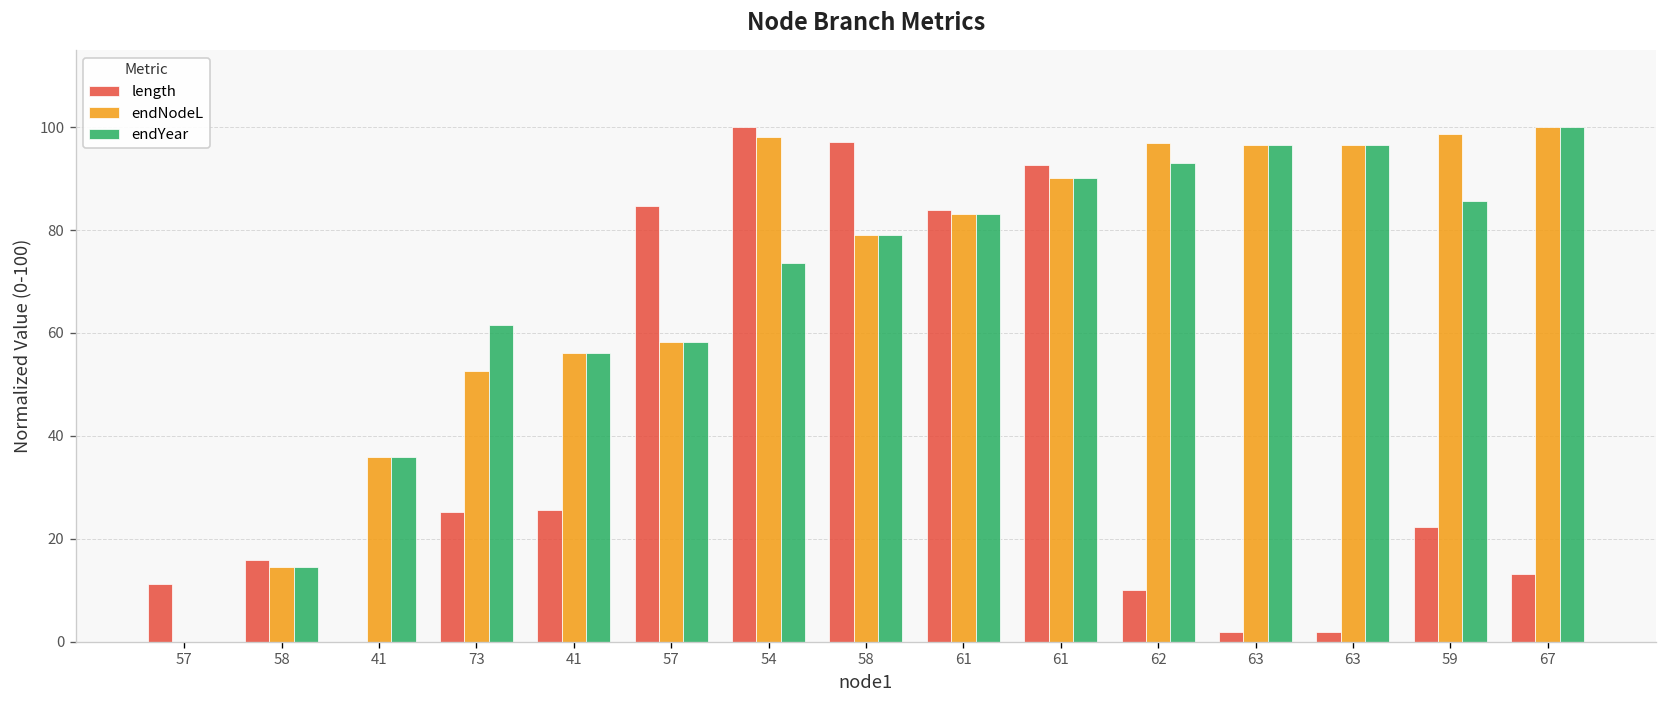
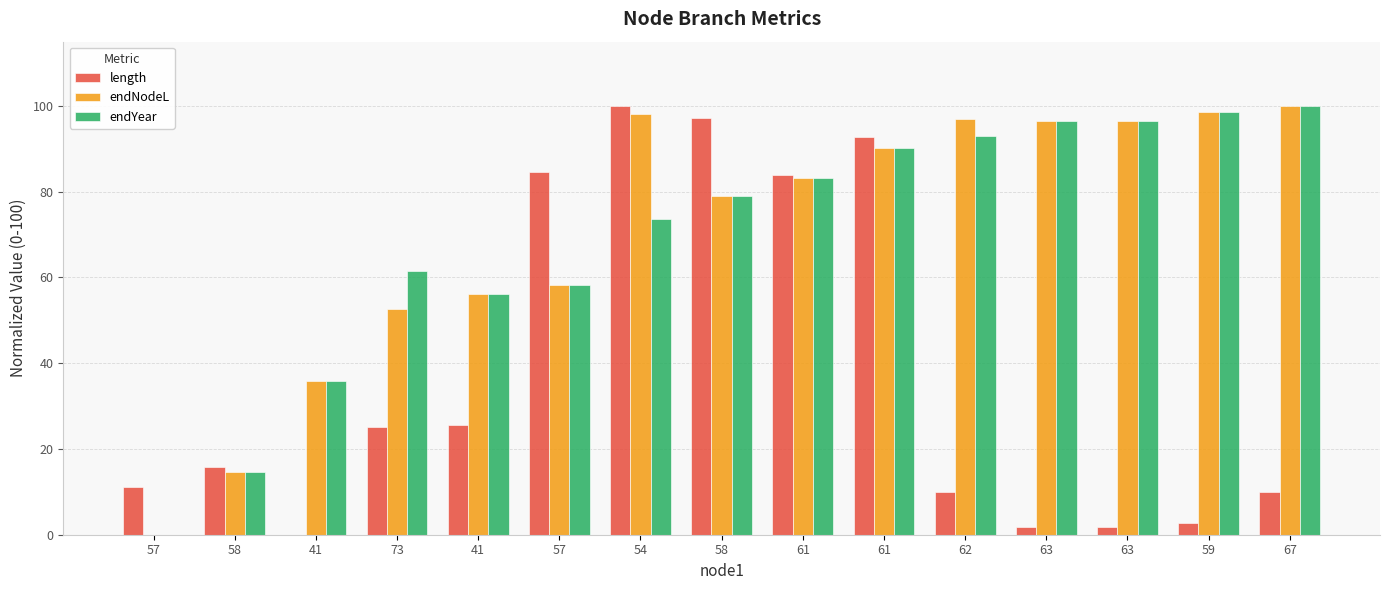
  {
    "length": {
      "73": 25,
      "54": 100,
      "62": 10,
-     "59": 22,
-     "67": 13
+     "59": 3,
+     "67": 10
    },
    "endNodeL": {
      "73": 53,
      "54": 98,
      "62": 97,
      "59": 99,
      "67": 100
    },
    "endYear": {
      "73": 62,
      "54": 74,
      "62": 93,
-     "59": 86,
+     "59": 99,
      "67": 100
    }
  }
